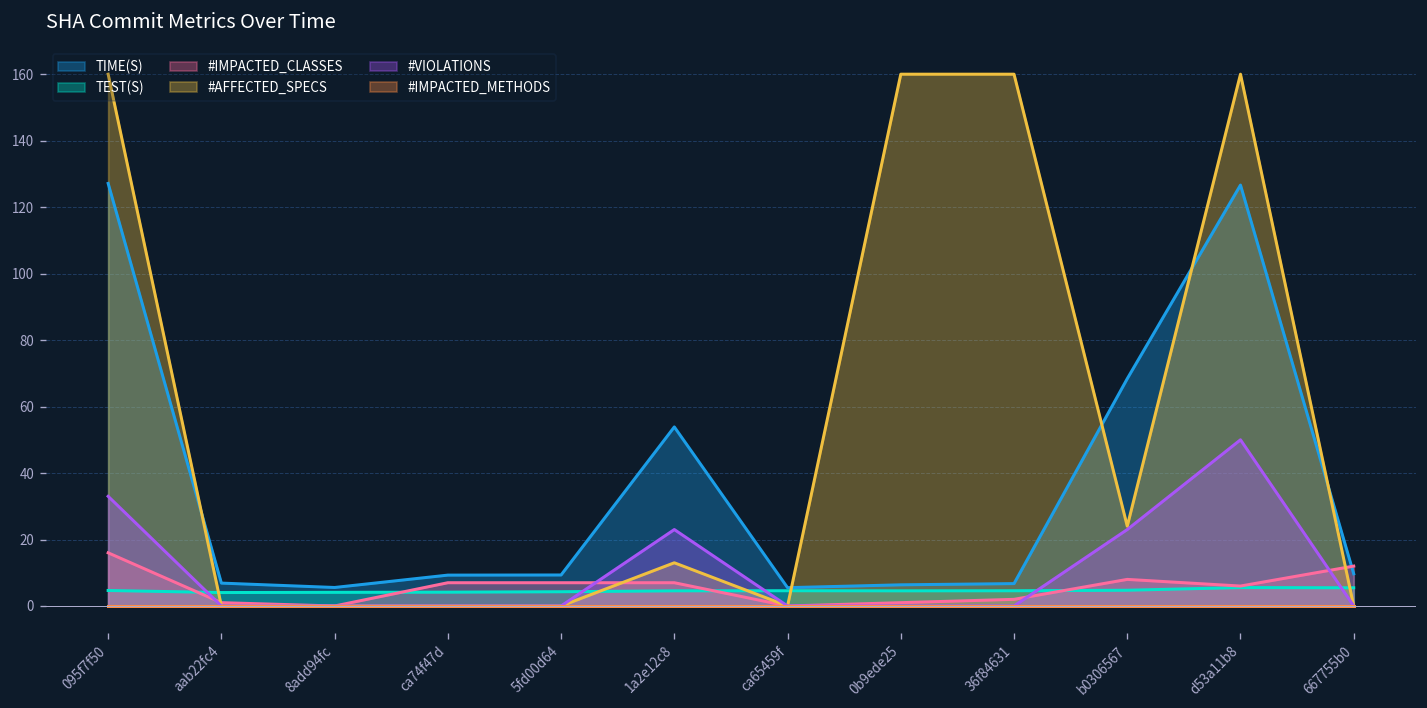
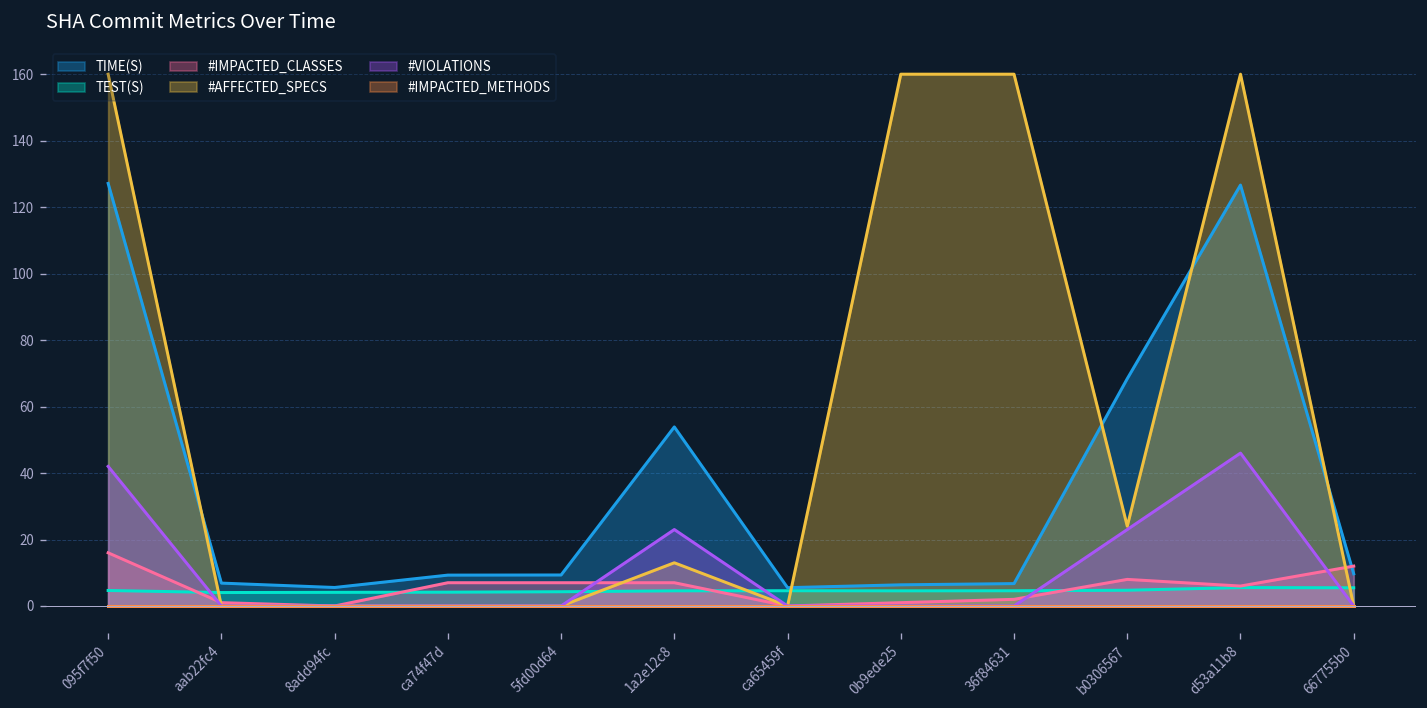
  {
    "#VIOLATIONS": {
-     "095f7f50": 33,
+     "095f7f50": 42,
      "1a2e12c8": 23,
      "b0306567": 23,
-     "d53a11b8": 50
+     "d53a11b8": 46
    }
  }
